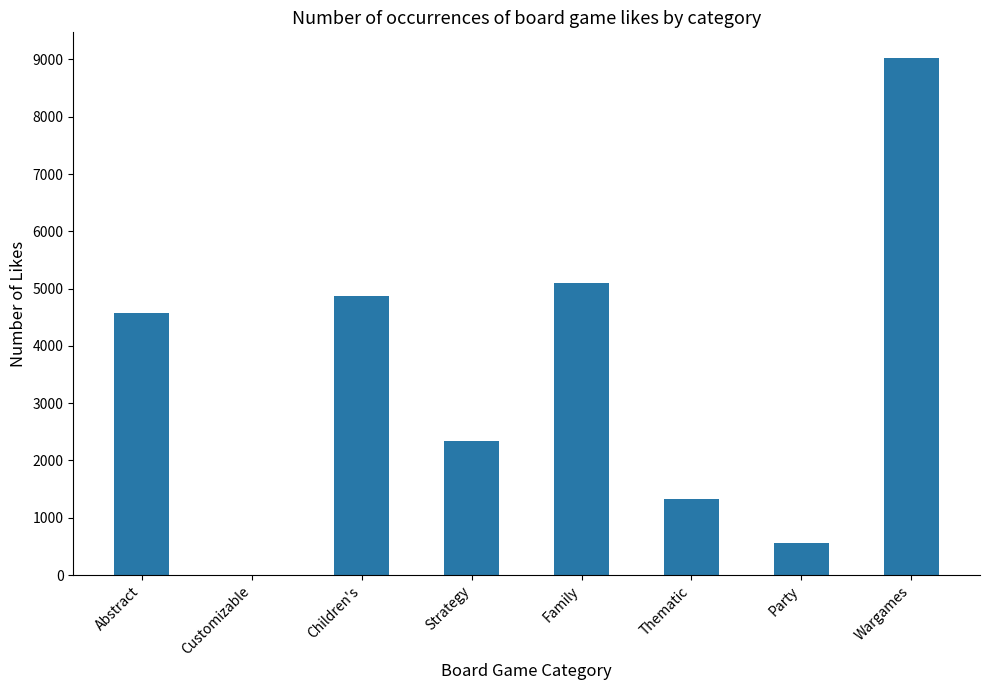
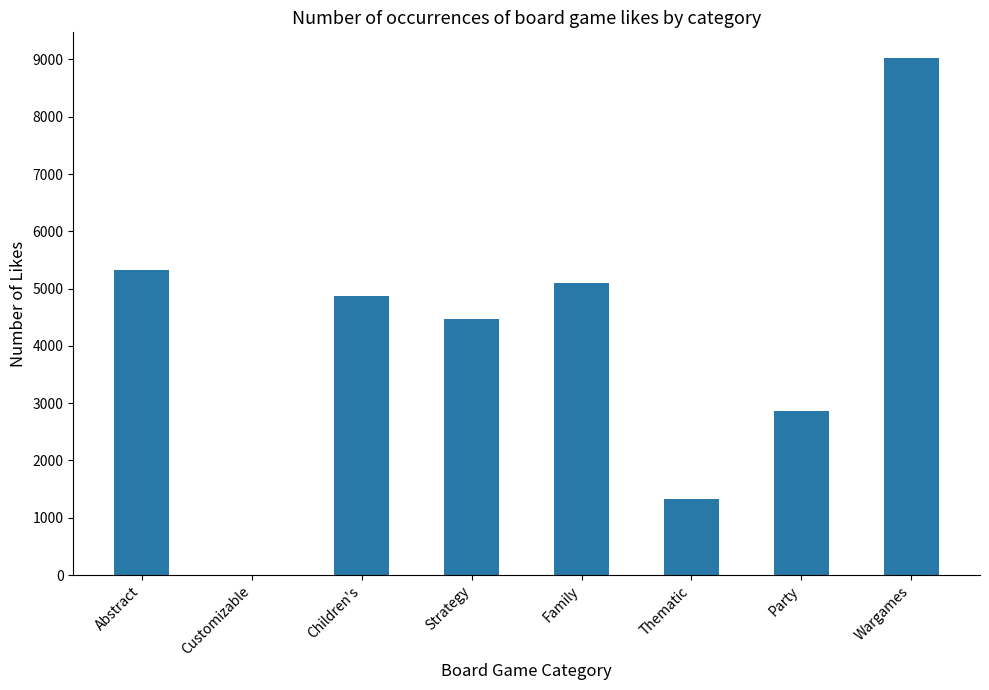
  {
-   "Abstract": 4600,
+   "Abstract": 5300,
    "Customizable": 0,
    "Children's": 4900,
-   "Strategy": 2300,
+   "Strategy": 4500,
    "Family": 5100,
    "Thematic": 1300,
-   "Party": 600,
+   "Party": 2900,
    "Wargames": 9000
  }
